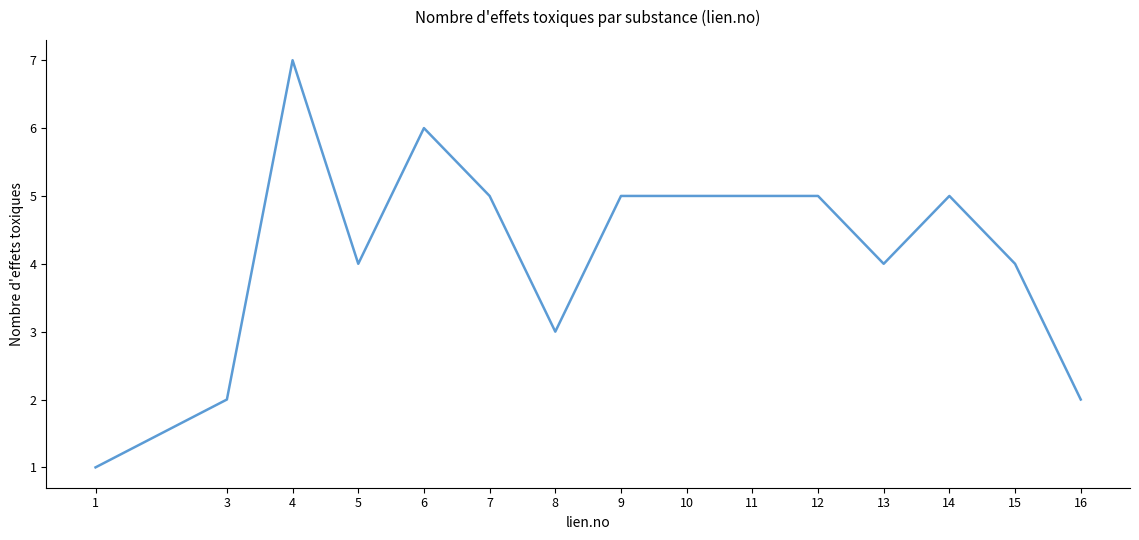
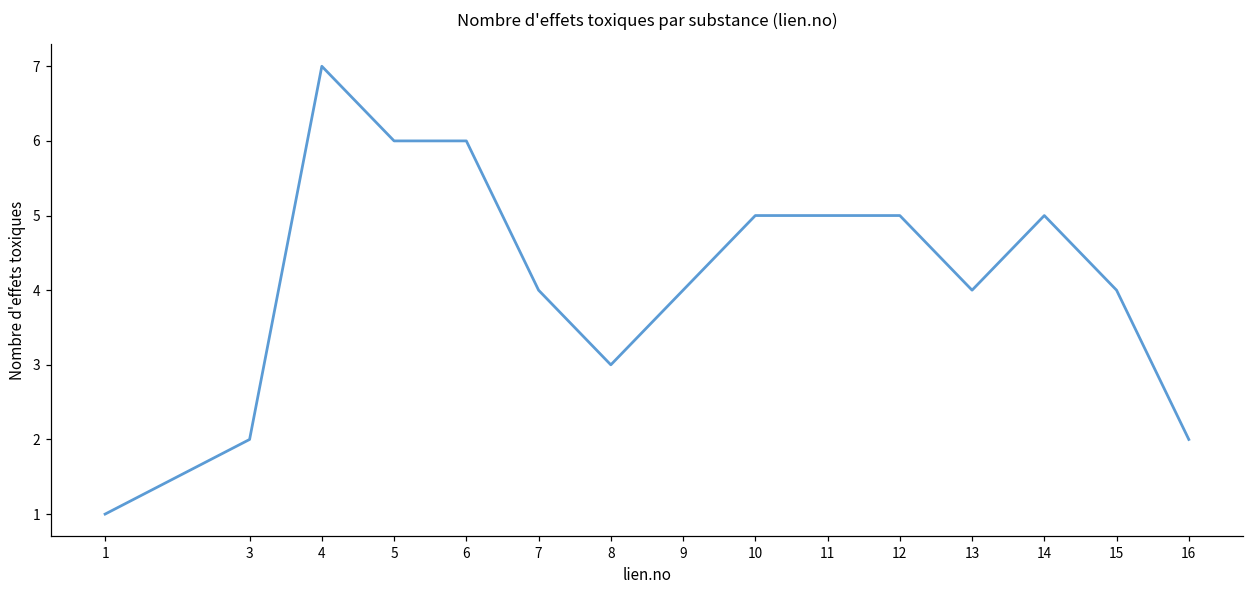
  {
    "1": 1,
    "3": 2,
    "4": 7,
-   "5": 4,
+   "5": 6,
    "6": 6,
-   "7": 5,
+   "7": 4,
    "8": 3,
-   "9": 5,
+   "9": 4,
    "10": 5,
    "11": 5,
    "12": 5,
    "13": 4,
    "14": 5,
    "15": 4,
    "16": 2
  }
